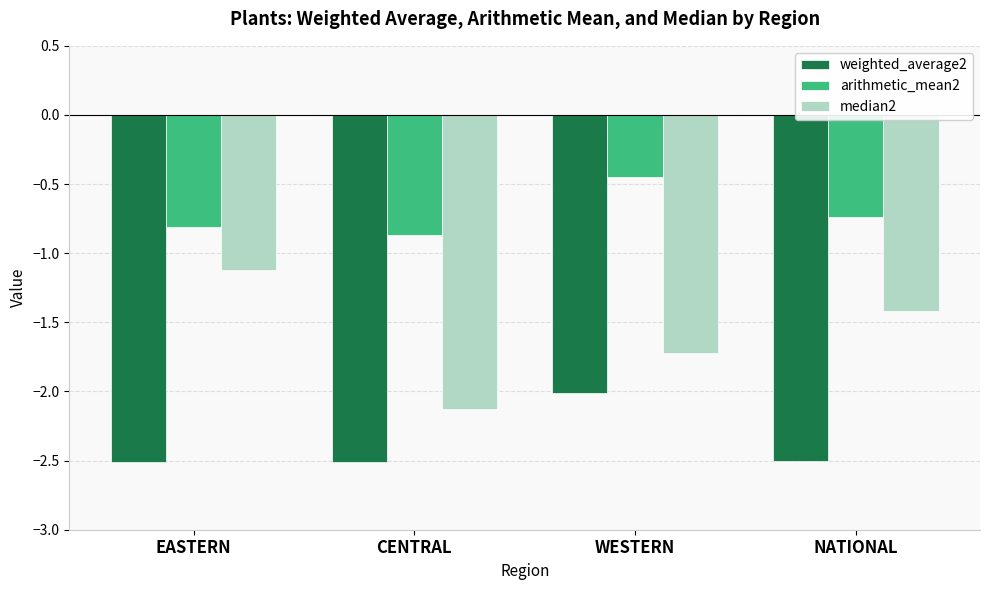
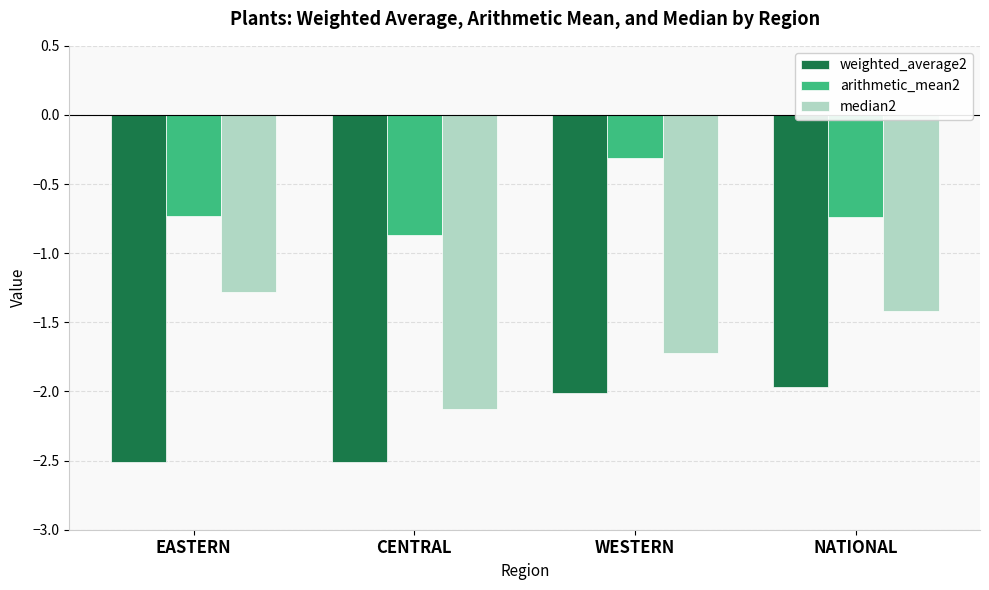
  {
    "weighted_average2": {
      "EASTERN": -2.51,
      "CENTRAL": -2.51,
      "WESTERN": -2.01,
-     "NATIONAL": -2.50
+     "NATIONAL": -1.97
    },
    "arithmetic_mean2": {
-     "EASTERN": -0.81,
+     "EASTERN": -0.73,
      "CENTRAL": -0.87,
-     "WESTERN": -0.45,
+     "WESTERN": -0.31,
      "NATIONAL": -0.74
    },
    "median2": {
-     "EASTERN": -1.12,
+     "EASTERN": -1.28,
      "CENTRAL": -2.13,
      "WESTERN": -1.72,
      "NATIONAL": -1.42
    }
  }
